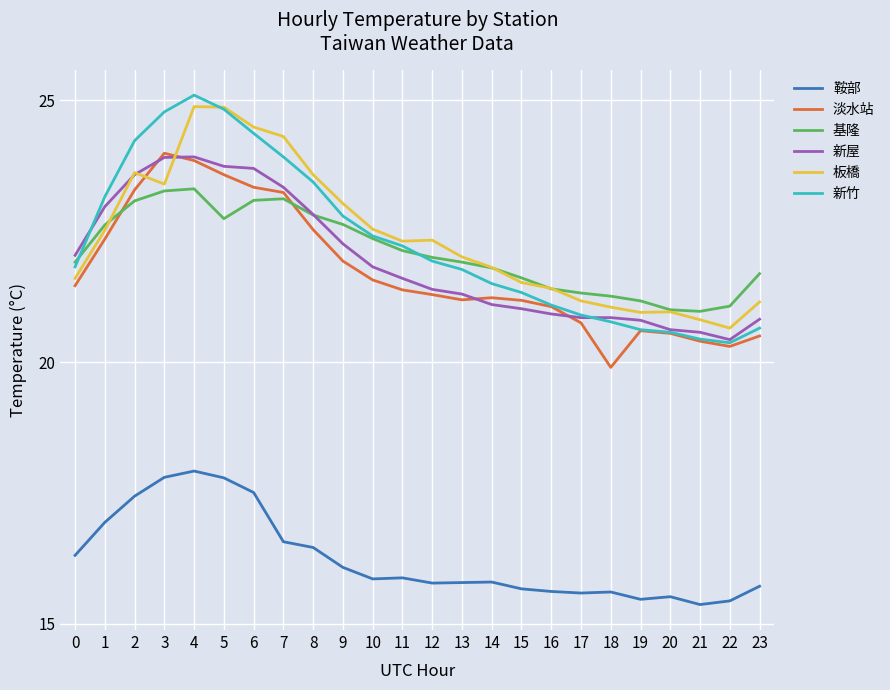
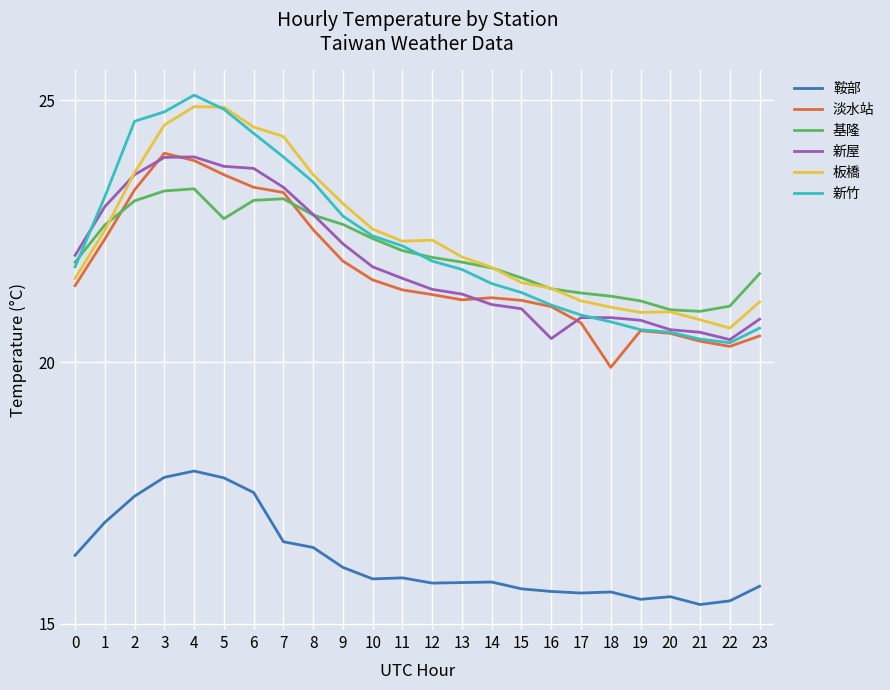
  {
    "鞍部": {
      "0": 16.3,
      "1": 16.9,
      "2": 17.4,
      "3": 17.8,
      "4": 17.9,
      "5": 17.8,
      "6": 17.5,
      "7": 16.6,
      "8": 16.5,
      "9": 16.1,
      "10": 15.9,
      "11": 15.9,
      "12": 15.8,
      "13": 15.8,
      "14": 15.8,
      "15": 15.7,
      "16": 15.6,
      "17": 15.6,
      "18": 15.6,
      "19": 15.5,
      "20": 15.5,
      "21": 15.4,
      "22": 15.4,
      "23": 15.7
    },
    "淡水站": {
      "0": 21.5,
      "1": 22.4,
      "2": 23.3,
      "3": 24.0,
      "4": 23.9,
      "5": 23.6,
      "6": 23.3,
      "7": 23.2,
      "8": 22.5,
      "9": 21.9,
      "10": 21.6,
      "11": 21.4,
      "12": 21.3,
      "13": 21.2,
      "14": 21.2,
      "15": 21.2,
      "17": 20.8,
      "18": 19.9,
      "22": 20.3,
      "23": 20.5
    },
    "基隆": {
      "0": 21.9,
      "1": 22.6,
      "2": 23.1,
      "3": 23.3,
      "4": 23.3,
      "5": 22.7,
      "6": 23.1,
      "7": 23.1,
      "9": 22.6,
      "10": 22.4,
      "11": 22.1,
      "12": 22.0,
      "13": 21.9,
      "15": 21.6,
      "17": 21.3,
      "18": 21.3,
      "19": 21.2,
      "21": 21.0,
      "22": 21.1,
      "23": 21.7
    },
    "新屋": {
      "0": 22.0,
      "1": 23.0,
      "3": 23.9,
      "4": 23.9,
      "5": 23.7,
      "6": 23.7,
      "7": 23.3,
      "9": 22.3,
      "10": 21.8,
      "11": 21.6,
      "12": 21.4,
      "13": 21.3,
      "14": 21.1,
      "15": 21.0,
-     "16": 20.9,
+     "16": 20.5,
      "17": 20.9,
      "18": 20.9,
      "19": 20.8,
      "20": 20.6,
      "21": 20.6,
      "22": 20.4,
      "23": 20.8
    },
    "板橋": {
      "0": 21.6,
      "1": 22.5,
-     "3": 23.4,
+     "3": 24.5,
      "4": 24.9,
      "6": 24.5,
      "7": 24.3,
      "8": 23.6,
      "9": 23.0,
      "10": 22.5,
      "11": 22.3,
      "12": 22.3,
      "13": 22.0,
      "15": 21.5,
      "17": 21.2,
      "18": 21.1,
      "19": 21.0,
      "21": 20.8,
      "22": 20.7,
      "23": 21.2
    },
    "新竹": {
      "0": 21.8,
      "1": 23.2,
-     "2": 24.2,
+     "2": 24.6,
      "3": 24.8,
      "4": 25.1,
      "6": 24.4,
      "7": 23.9,
      "8": 23.4,
      "9": 22.8,
      "10": 22.4,
      "11": 22.2,
      "12": 21.9,
      "13": 21.8,
      "14": 21.5,
      "15": 21.3,
      "17": 20.9,
      "18": 20.8,
      "22": 20.4,
      "23": 20.7
    }
  }
